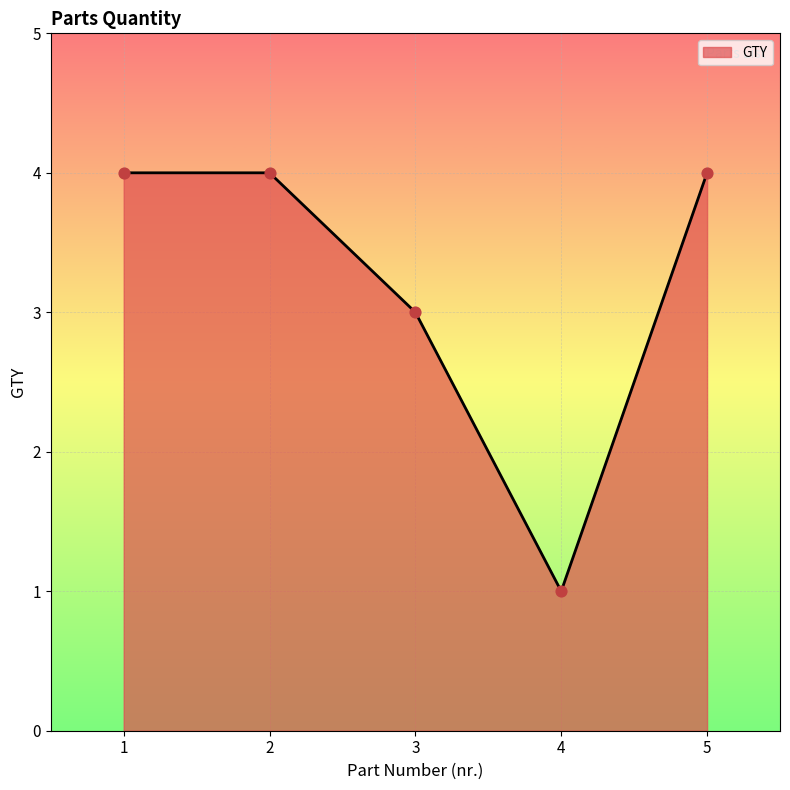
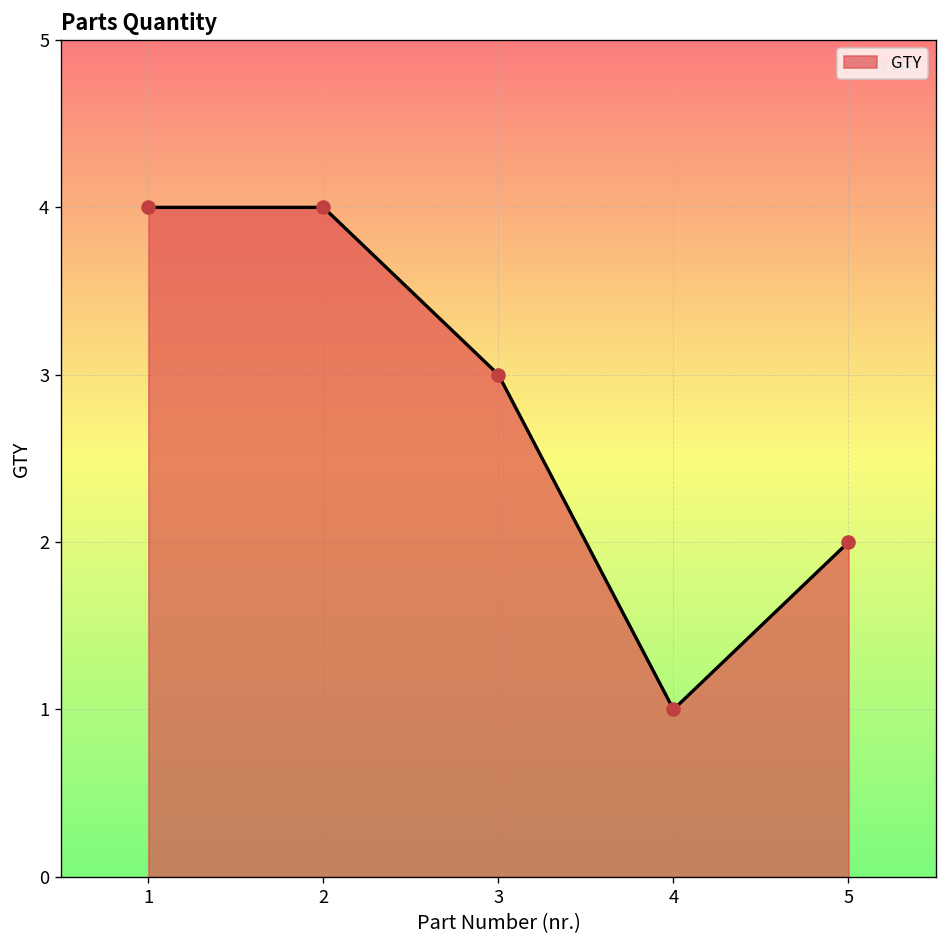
  {
    "1": 4,
    "2": 4,
    "3": 3,
    "4": 1,
-   "5": 4
+   "5": 2
  }
